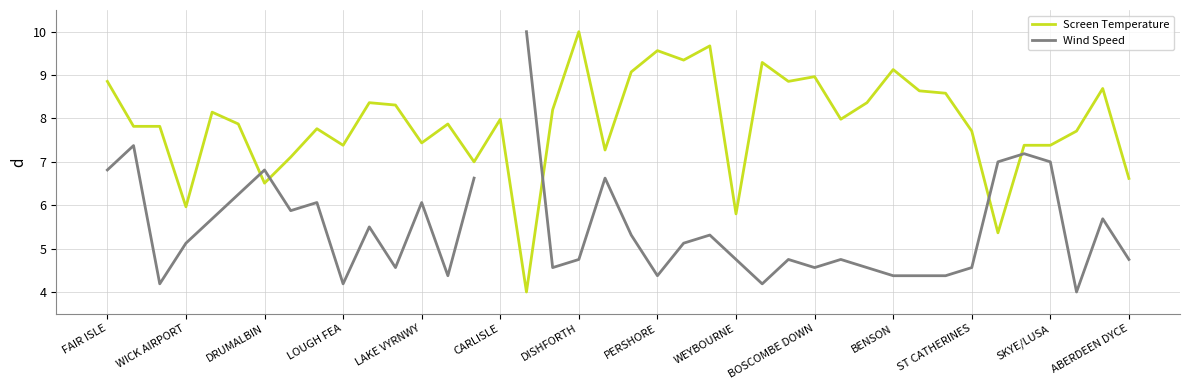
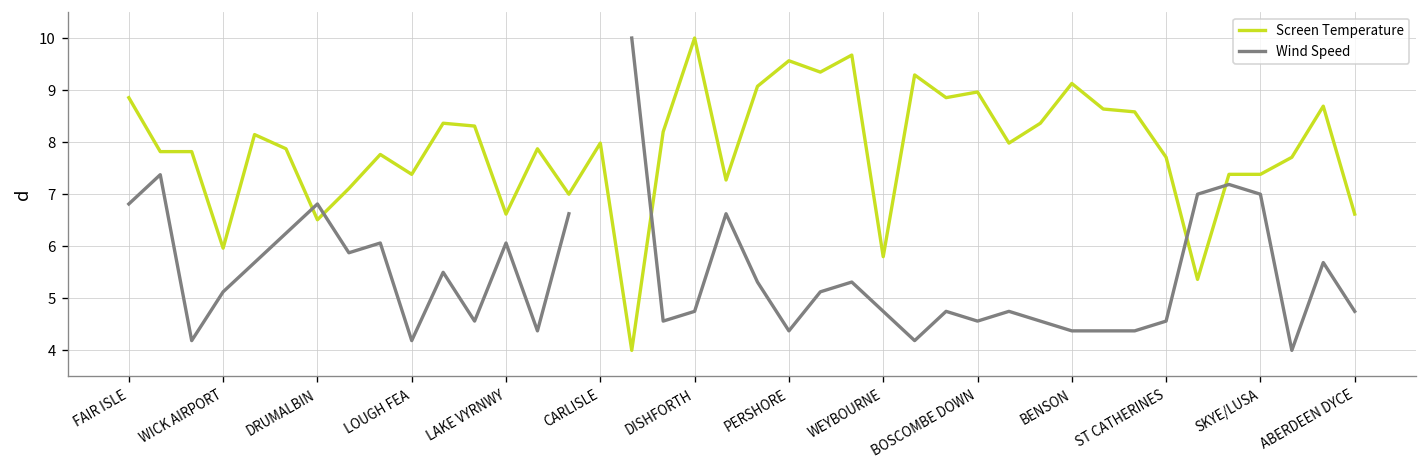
  {
    "Screen Temperature": {
      "FAIR ISLE": 8.9,
      "WICK AIRPORT": 6.0,
      "DRUMALBIN": 6.5,
      "LOUGH FEA": 7.4,
-     "LAKE VYRNWY": 7.4,
+     "LAKE VYRNWY": 6.6,
      "CARLISLE": 8.0,
      "DISHFORTH": 10.0,
      "PERSHORE": 9.6,
      "WEYBOURNE": 5.8,
      "BOSCOMBE DOWN": 9.0,
      "BENSON": 9.1,
      "ST CATHERINES": 7.7,
      "SKYE/LUSA": 7.4,
      "ABERDEEN DYCE": 6.6
    },
    "Wind Speed": {
      "FAIR ISLE": 6.8,
      "WICK AIRPORT": 5.1,
      "DRUMALBIN": 6.8,
      "LOUGH FEA": 4.2,
      "LAKE VYRNWY": 6.1,
      "DISHFORTH": 4.8,
      "PERSHORE": 4.4,
      "WEYBOURNE": 4.8,
      "BOSCOMBE DOWN": 4.6,
      "BENSON": 4.4,
      "ST CATHERINES": 4.6,
      "SKYE/LUSA": 7.0,
      "ABERDEEN DYCE": 4.8
    }
  }
